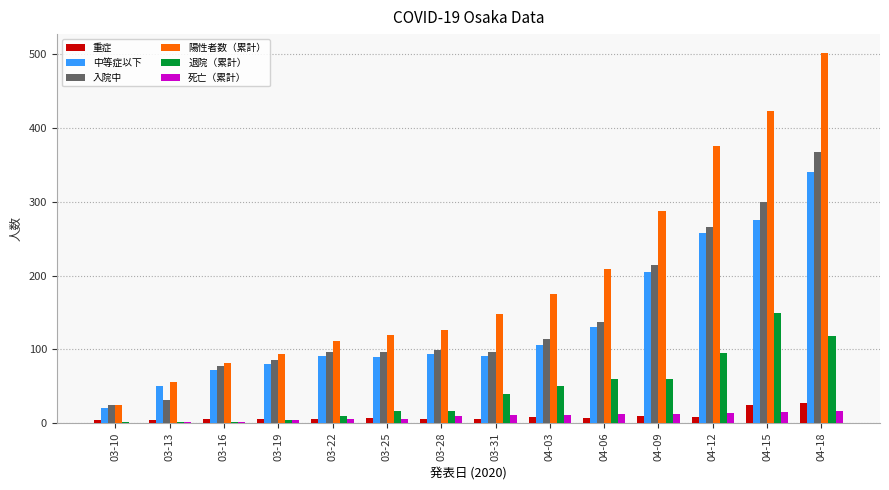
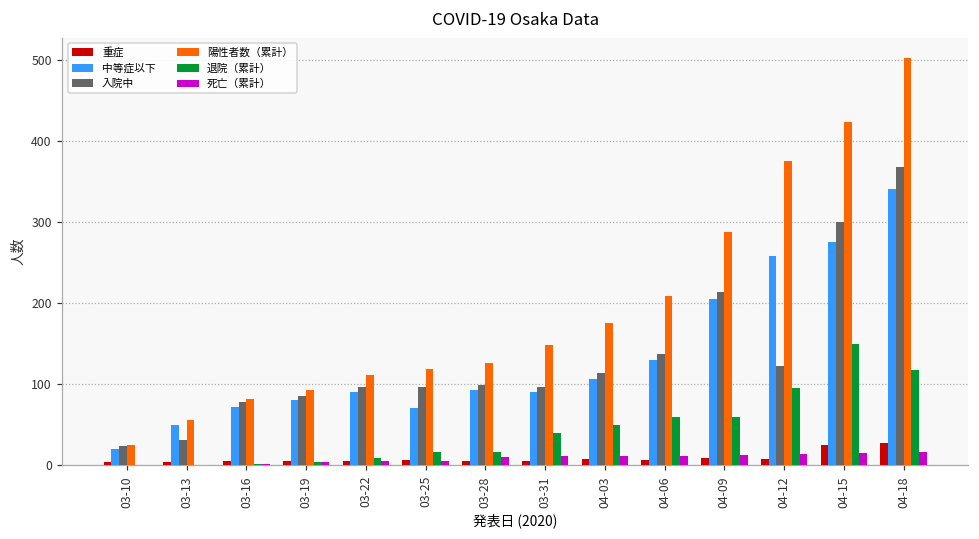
  {
    "重症": {
      "03-10": 0,
      "03-13": 0,
      "03-16": 10,
      "03-19": 10,
      "03-22": 10,
      "03-25": 10,
      "03-28": 10,
      "03-31": 10,
      "04-03": 10,
      "04-06": 10,
      "04-09": 10,
      "04-12": 10,
      "04-15": 30,
      "04-18": 30
    },
    "中等症以下": {
      "03-10": 20,
      "03-13": 50,
      "03-16": 70,
      "03-19": 80,
      "03-22": 90,
-     "03-25": 90,
+     "03-25": 70,
      "03-28": 90,
      "03-31": 90,
      "04-03": 110,
      "04-06": 130,
      "04-09": 210,
      "04-12": 260,
      "04-15": 280,
      "04-18": 340
    },
    "入院中": {
      "03-10": 20,
      "03-13": 30,
      "03-16": 80,
      "03-19": 90,
      "03-22": 100,
      "03-25": 100,
      "03-28": 100,
      "03-31": 100,
      "04-03": 110,
      "04-06": 140,
      "04-09": 210,
-     "04-12": 270,
+     "04-12": 120,
      "04-15": 300,
      "04-18": 370
    },
    "陽性者数（累計）": {
      "03-10": 30,
      "03-13": 60,
      "03-16": 80,
      "03-19": 90,
      "03-22": 110,
      "03-25": 120,
      "03-28": 130,
      "03-31": 150,
      "04-03": 180,
      "04-06": 210,
      "04-09": 290,
      "04-12": 380,
      "04-15": 420,
      "04-18": 500
    },
    "退院（累計）": {
      "03-19": 0,
      "03-22": 10,
      "03-25": 20,
      "03-28": 20,
      "03-31": 40,
      "04-03": 50,
      "04-06": 60,
      "04-09": 60,
      "04-12": 100,
      "04-15": 150,
      "04-18": 120
    },
    "死亡（累計）": {
      "03-10": 0,
      "03-19": 0,
      "03-22": 10,
      "03-25": 10,
      "03-28": 10,
      "03-31": 10,
      "04-03": 10,
      "04-06": 10,
      "04-09": 10,
      "04-12": 10,
      "04-15": 20,
      "04-18": 20
    }
  }
